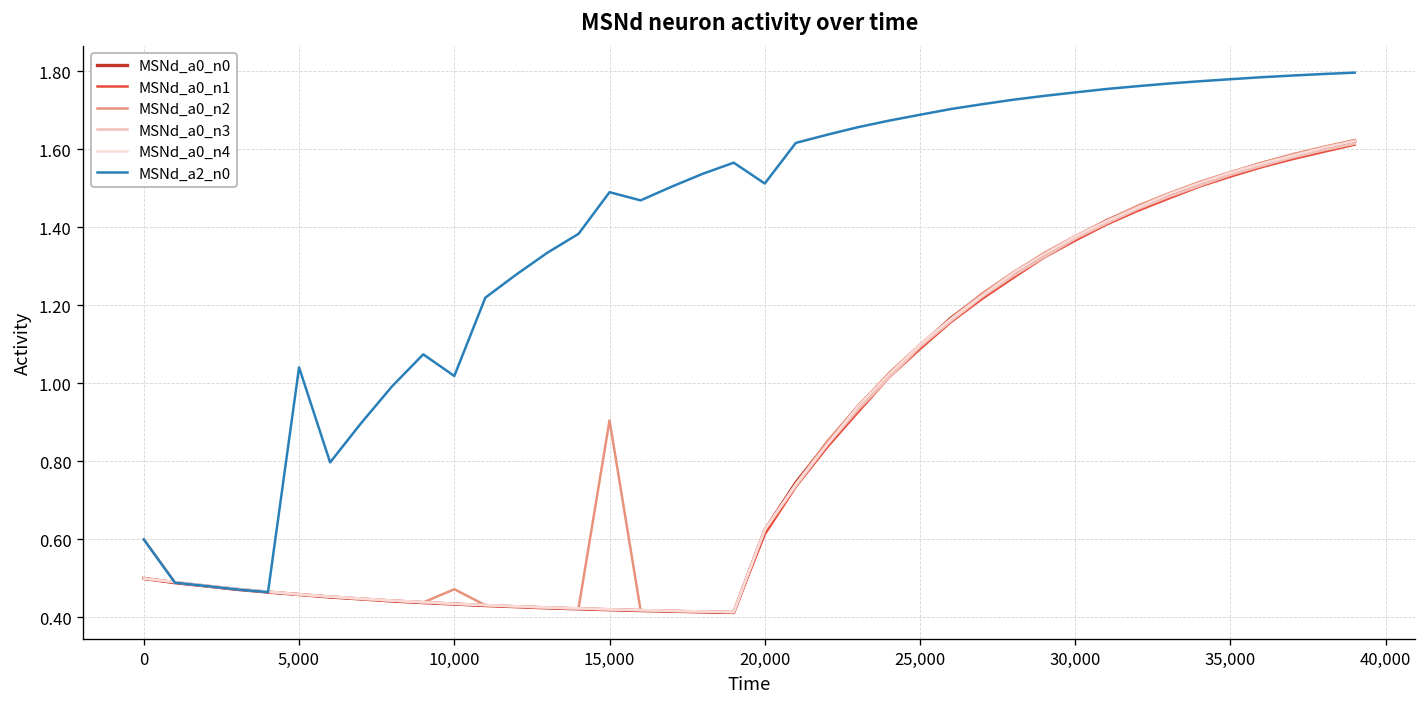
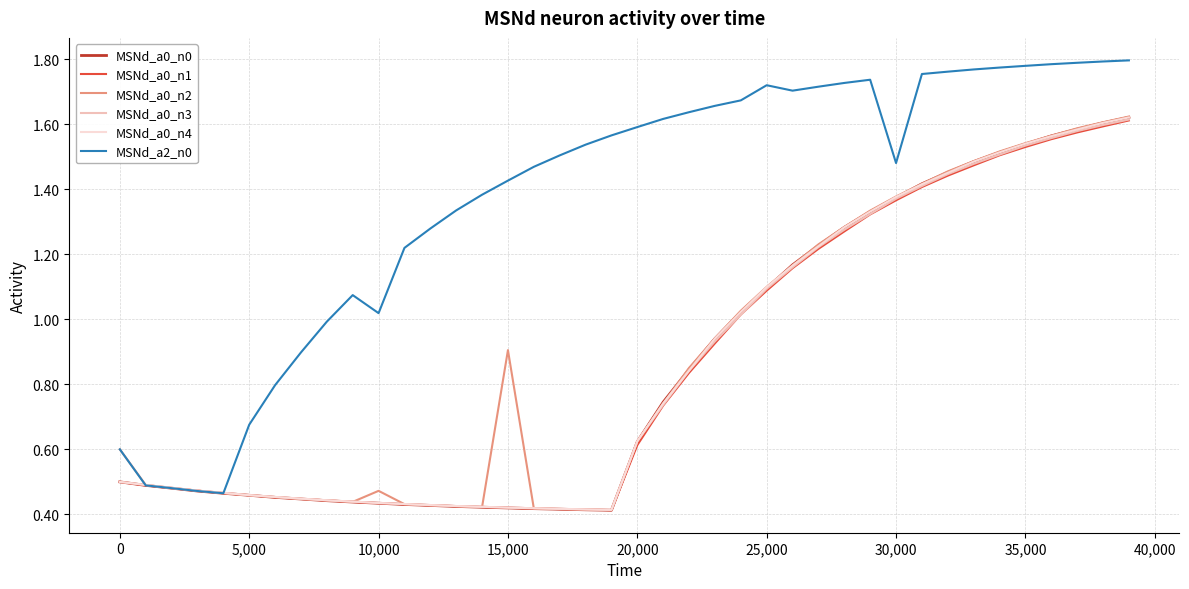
  {
    "MSNd_a0_n2": {
      "10,000": 0.47,
      "15,000": 0.91
    },
    "MSNd_a2_n0": {
-     "5,000": 1.04,
+     "5,000": 0.68,
      "10,000": 1.02,
-     "15,000": 1.49,
-     "20,000": 1.51,
-     "25,000": 1.69,
-     "30,000": 1.75,
+     "15,000": 1.43,
+     "20,000": 1.59,
+     "25,000": 1.72,
+     "30,000": 1.48,
      "35,000": 1.78
    }
  }
